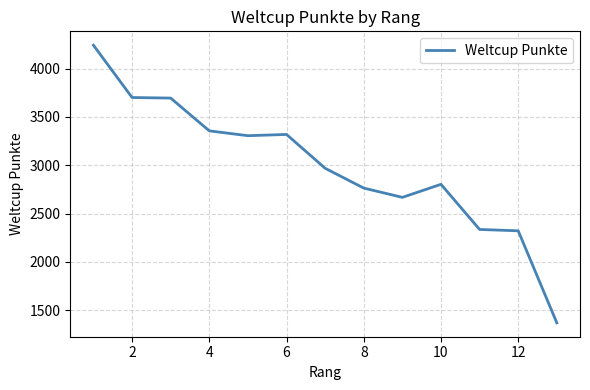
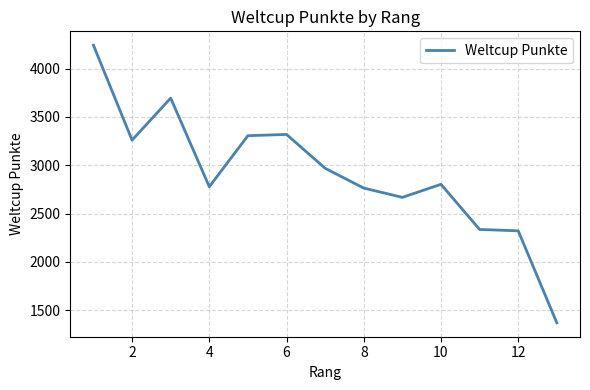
  {
-   "2": 3700,
-   "4": 3400,
+   "2": 3300,
+   "4": 2800,
    "6": 3300,
    "8": 2800,
    "10": 2800,
    "12": 2300
  }
